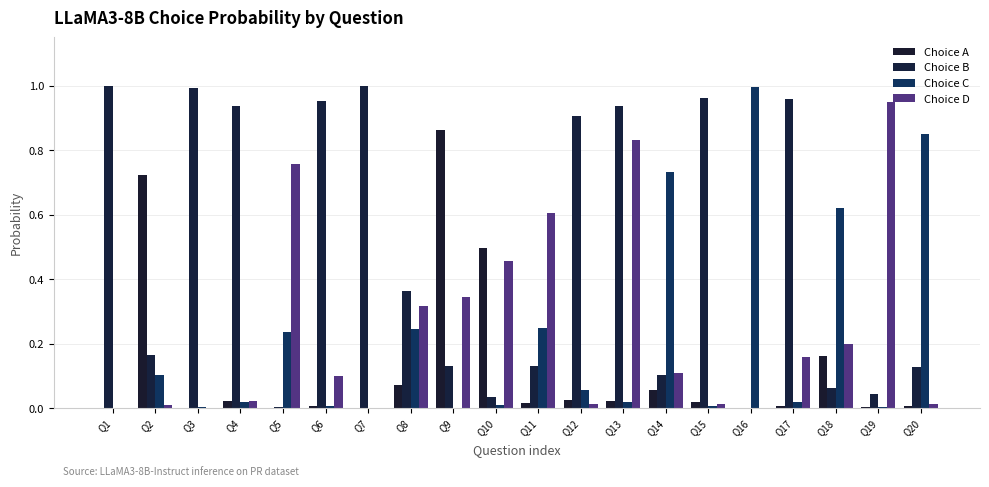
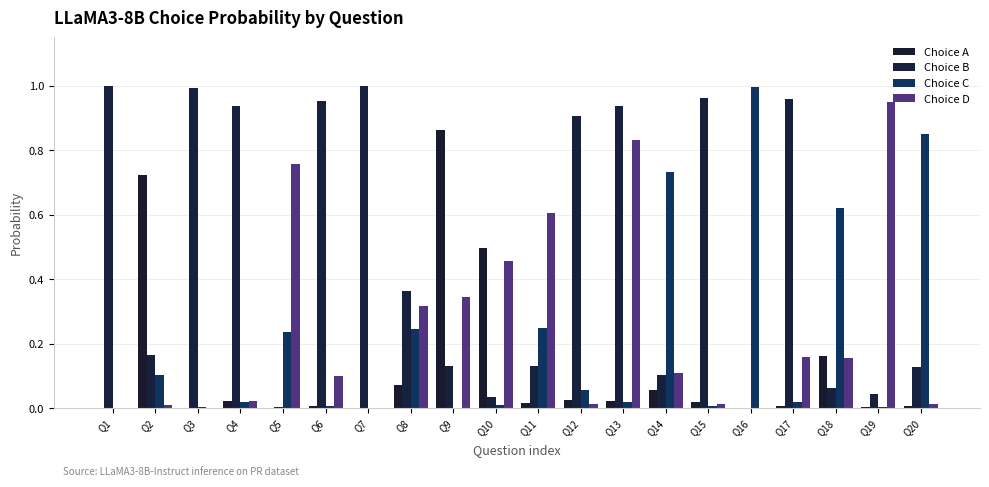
  {
    "Choice D": {
      "Q2": 0.01,
      "Q4": 0.02,
      "Q5": 0.76,
      "Q6": 0.10,
      "Q8": 0.32,
      "Q9": 0.34,
      "Q10": 0.46,
      "Q11": 0.60,
      "Q12": 0.01,
      "Q13": 0.83,
      "Q14": 0.11,
      "Q15": 0.01,
      "Q17": 0.16,
-     "Q18": 0.20,
+     "Q18": 0.16,
      "Q19": 0.95,
      "Q20": 0.01
    }
  }
